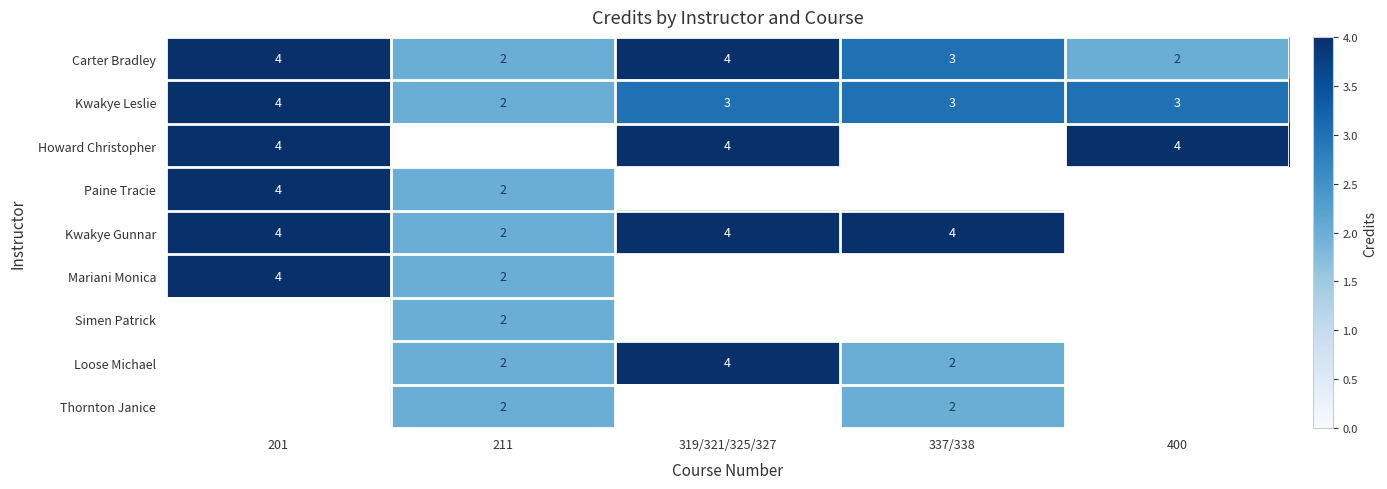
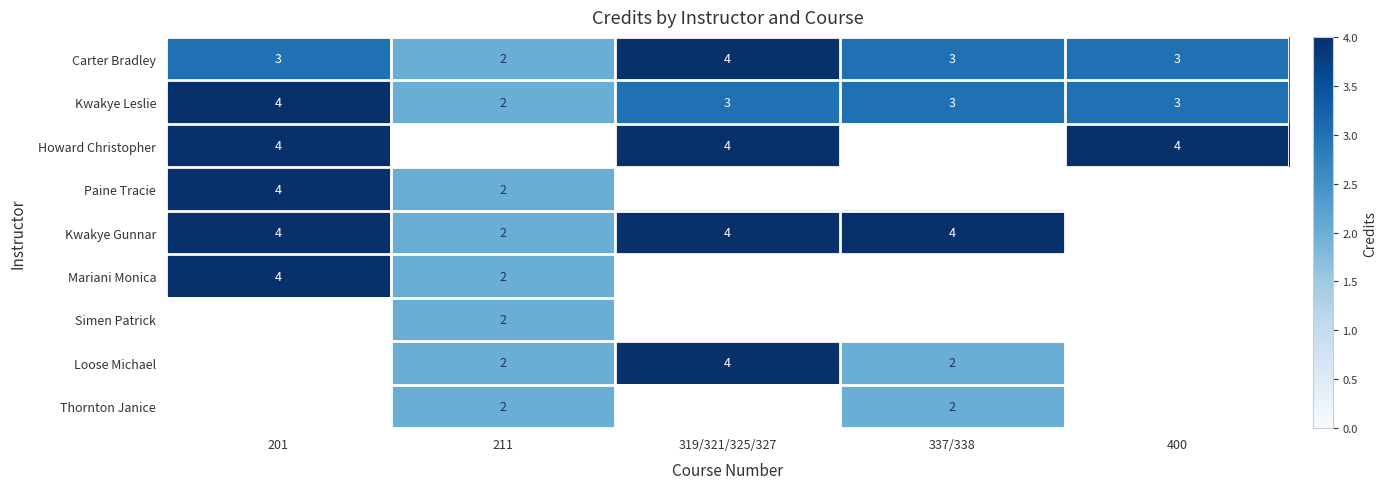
  {
    "Carter Bradley": {
-     "201": 4,
+     "201": 3,
      "211": 2,
      "319/321/325/327": 4,
      "337/338": 3,
-     "400": 2
+     "400": 3
    },
    "Kwakye Leslie": {
      "201": 4,
      "211": 2,
      "319/321/325/327": 3,
      "337/338": 3,
      "400": 3
    },
    "Howard Christopher": {
      "201": 4,
      "319/321/325/327": 4,
      "400": 4
    },
    "Paine Tracie": {
      "201": 4,
      "211": 2
    },
    "Kwakye Gunnar": {
      "201": 4,
      "211": 2,
      "319/321/325/327": 4,
      "337/338": 4
    },
    "Mariani Monica": {
      "201": 4,
      "211": 2
    },
    "Simen Patrick": {
      "211": 2
    },
    "Loose Michael": {
      "211": 2,
      "319/321/325/327": 4,
      "337/338": 2
    },
    "Thornton Janice": {
      "211": 2,
      "337/338": 2
    }
  }
